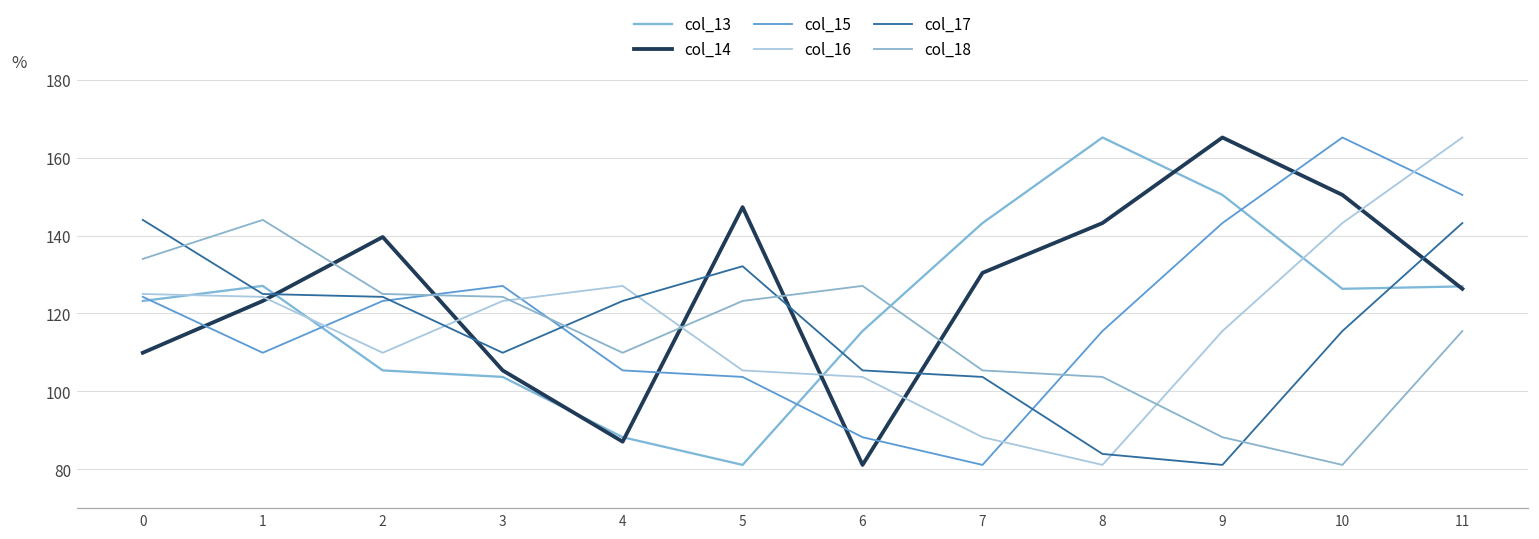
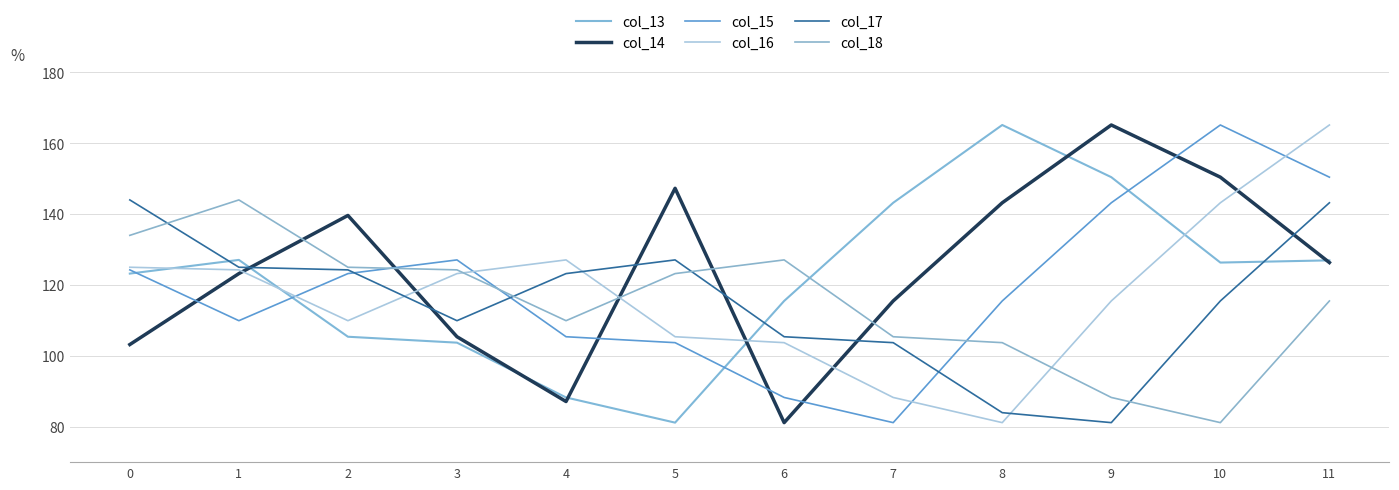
  {
    "col_14": {
-     "0": 110,
+     "0": 103,
      "1": 123,
      "2": 140,
      "3": 105,
      "4": 87,
      "5": 147,
      "6": 81,
-     "7": 130,
+     "7": 115,
      "8": 143,
      "9": 165,
      "10": 150
    },
    "col_17": {
      "0": 144,
      "1": 125,
      "2": 124,
      "3": 110,
      "4": 123,
-     "5": 132,
+     "5": 127,
      "6": 105,
      "7": 104,
      "8": 84,
      "9": 81,
      "10": 115,
      "11": 143
    }
  }
